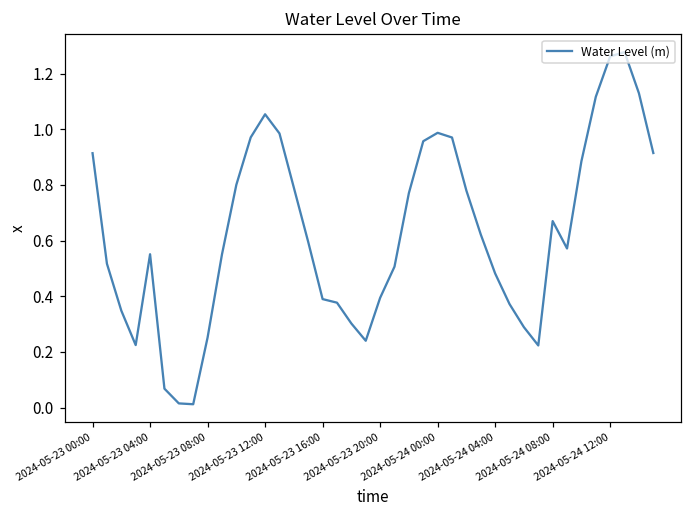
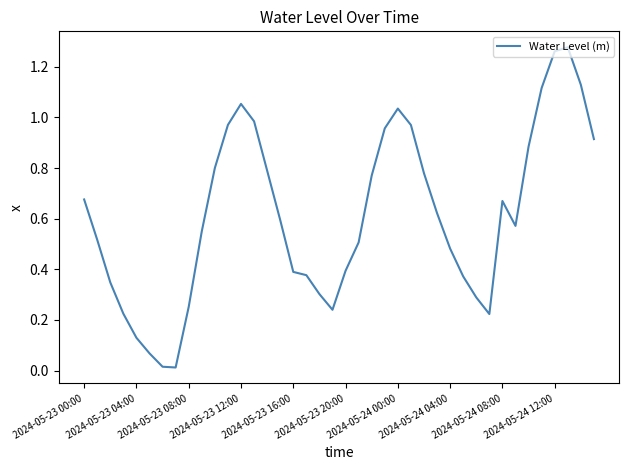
  {
-   "2024-05-23 00:00": 0.91,
-   "2024-05-23 04:00": 0.55,
+   "2024-05-23 00:00": 0.68,
+   "2024-05-23 04:00": 0.13,
    "2024-05-23 08:00": 0.25,
    "2024-05-23 12:00": 1.05,
    "2024-05-23 16:00": 0.39,
    "2024-05-23 20:00": 0.39,
-   "2024-05-24 00:00": 0.99,
+   "2024-05-24 00:00": 1.04,
    "2024-05-24 04:00": 0.48,
    "2024-05-24 08:00": 0.67
  }
